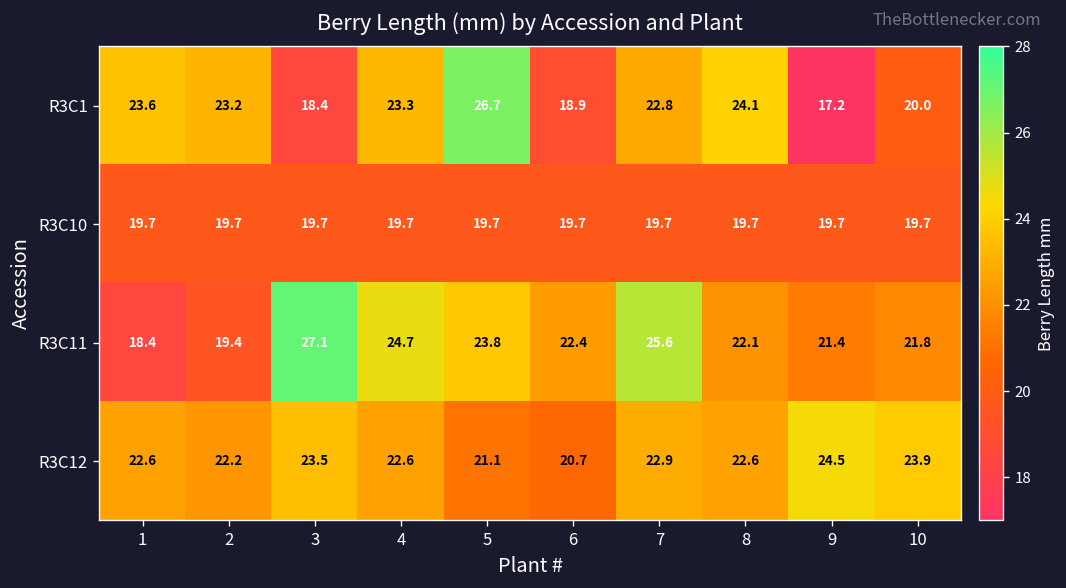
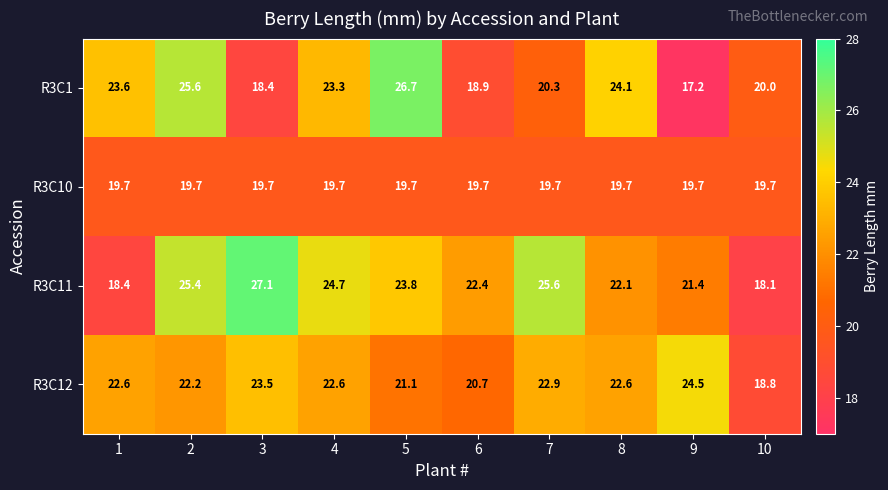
  {
    "R3C1": {
      "1": 23.6,
-     "2": 23.2,
+     "2": 25.6,
      "3": 18.4,
      "4": 23.3,
      "5": 26.7,
      "6": 18.9,
-     "7": 22.8,
+     "7": 20.3,
      "8": 24.1,
      "9": 17.2,
      "10": 20.0
    },
    "R3C10": {
      "1": 19.7,
      "2": 19.7,
      "3": 19.7,
      "4": 19.7,
      "5": 19.7,
      "6": 19.7,
      "7": 19.7,
      "8": 19.7,
      "9": 19.7,
      "10": 19.7
    },
    "R3C11": {
      "1": 18.4,
-     "2": 19.4,
+     "2": 25.4,
      "3": 27.1,
      "4": 24.7,
      "5": 23.8,
      "6": 22.4,
      "7": 25.6,
      "8": 22.1,
      "9": 21.4,
-     "10": 21.8
+     "10": 18.1
    },
    "R3C12": {
      "1": 22.6,
      "2": 22.2,
      "3": 23.5,
      "4": 22.6,
      "5": 21.1,
      "6": 20.7,
      "7": 22.9,
      "8": 22.6,
      "9": 24.5,
-     "10": 23.9
+     "10": 18.8
    }
  }
